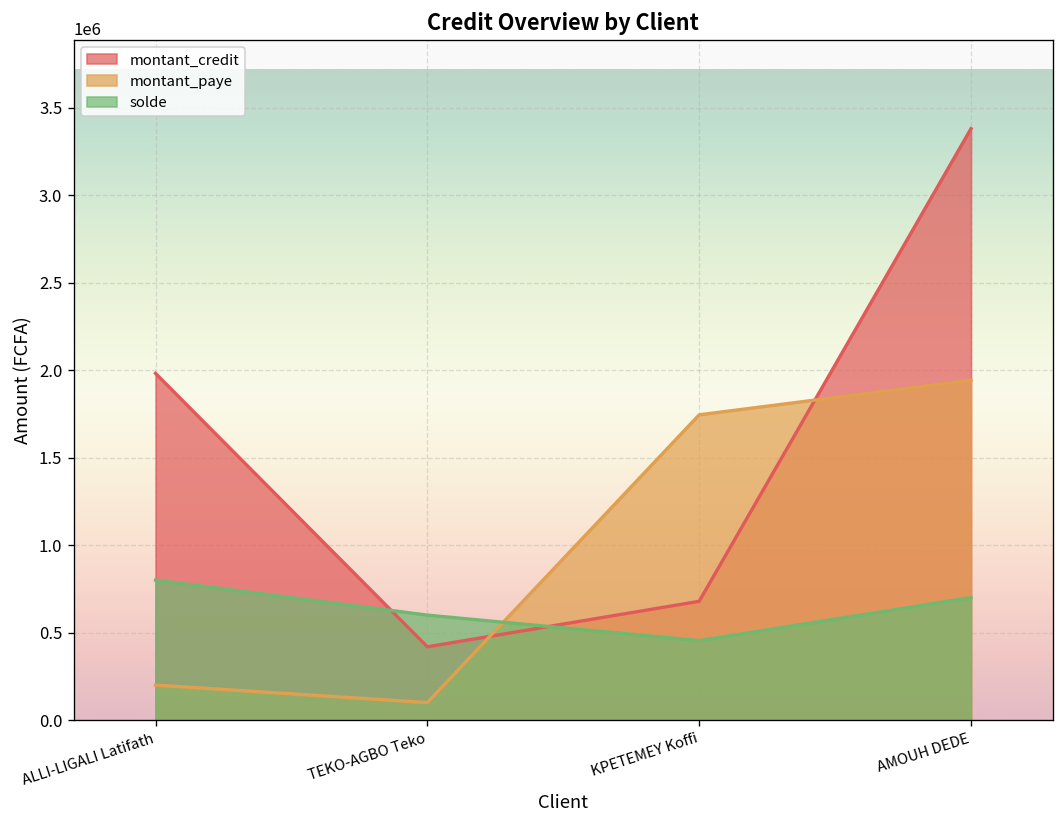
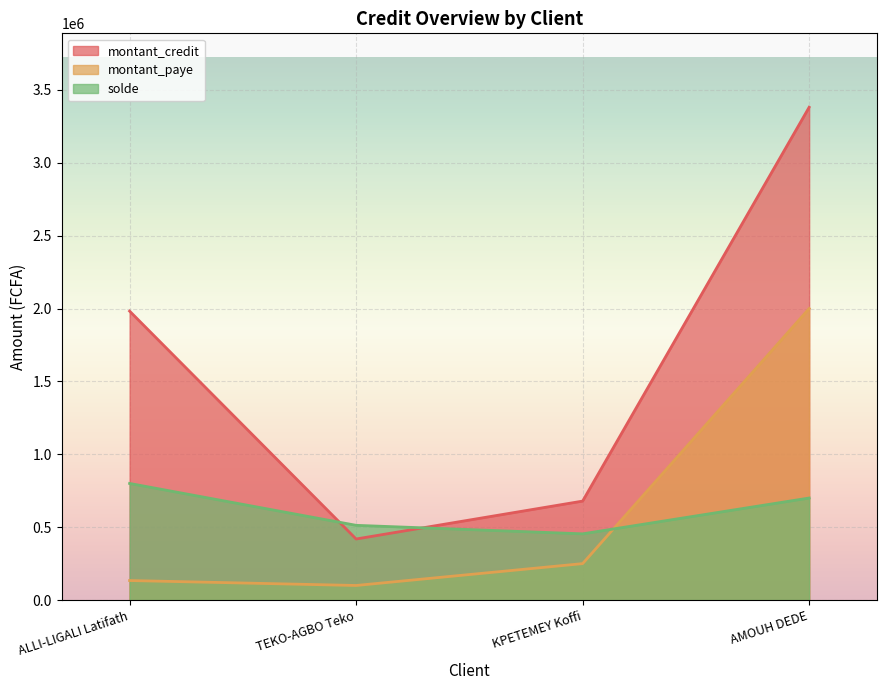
  {
    "montant_credit": {
      "ALLI-LIGALI Latifath": 1980000,
      "TEKO-AGBO Teko": 420000,
      "KPETEMEY Koffi": 680000,
      "AMOUH DEDE": 3380000
    },
    "montant_paye": {
-     "ALLI-LIGALI Latifath": 200000,
+     "ALLI-LIGALI Latifath": 130000,
      "TEKO-AGBO Teko": 100000,
-     "KPETEMEY Koffi": 1750000,
-     "AMOUH DEDE": 1940000
+     "KPETEMEY Koffi": 250000,
+     "AMOUH DEDE": 2000000
    },
    "solde": {
      "ALLI-LIGALI Latifath": 800000,
-     "TEKO-AGBO Teko": 600000,
+     "TEKO-AGBO Teko": 510000,
      "KPETEMEY Koffi": 450000,
      "AMOUH DEDE": 700000
    }
  }
